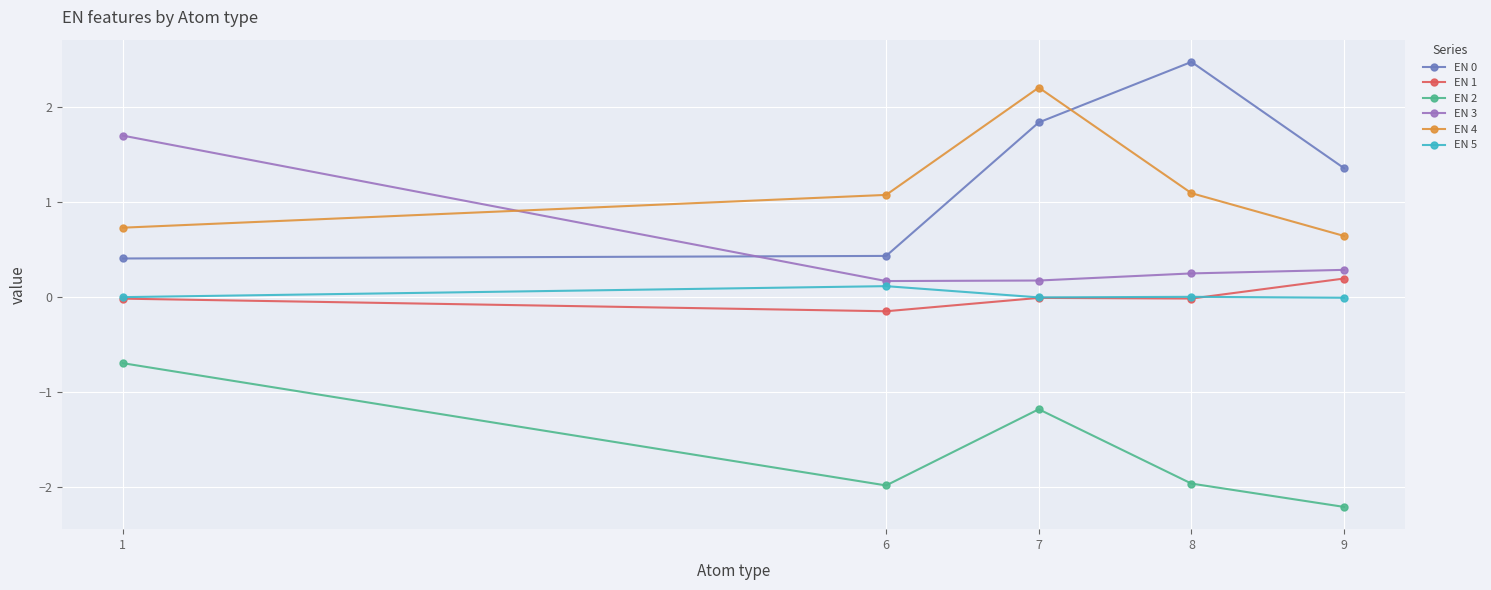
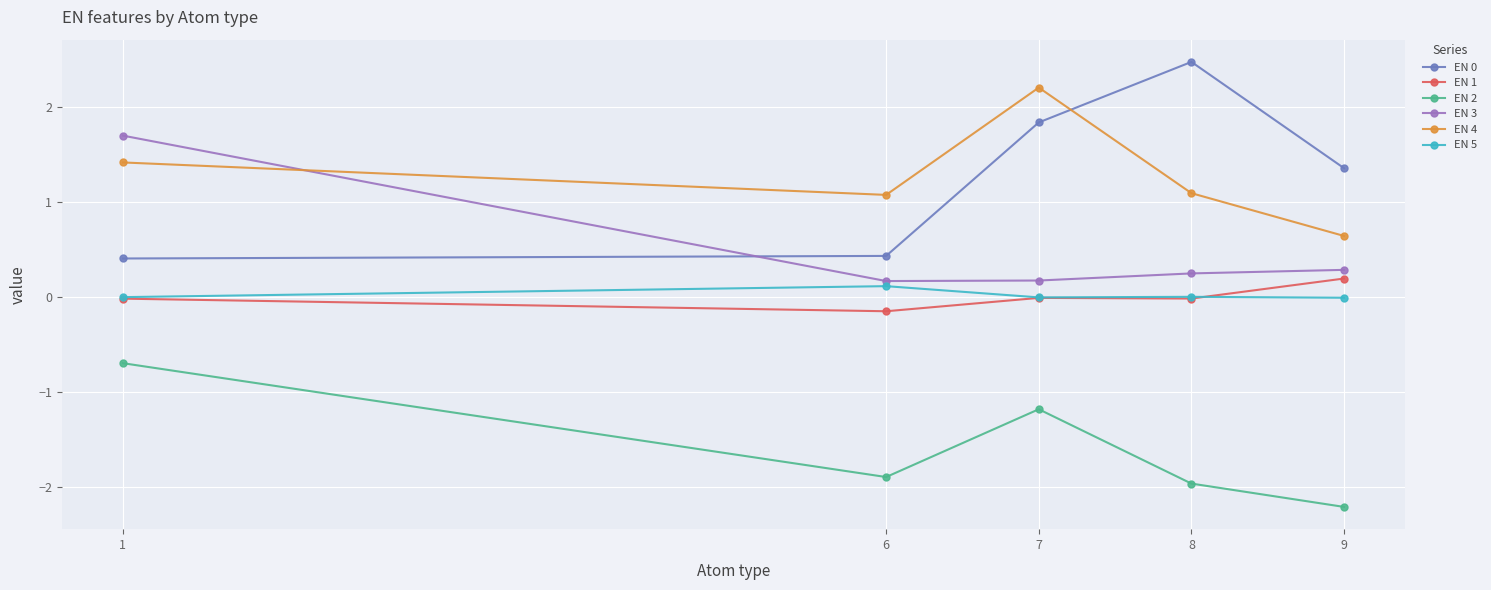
  {
    "EN 1": {
      "6": -0.1,
      "9": 0.2
    },
    "EN 2": {
      "1": -0.7,
-     "6": -2.0,
+     "6": -1.9,
      "7": -1.2,
      "8": -2.0,
      "9": -2.2
    },
    "EN 4": {
-     "1": 0.7,
+     "1": 1.4,
      "6": 1.1,
      "7": 2.2,
      "8": 1.1,
      "9": 0.6
    },
    "EN 5": {
      "6": 0.1,
      "9": 0.0
    }
  }
